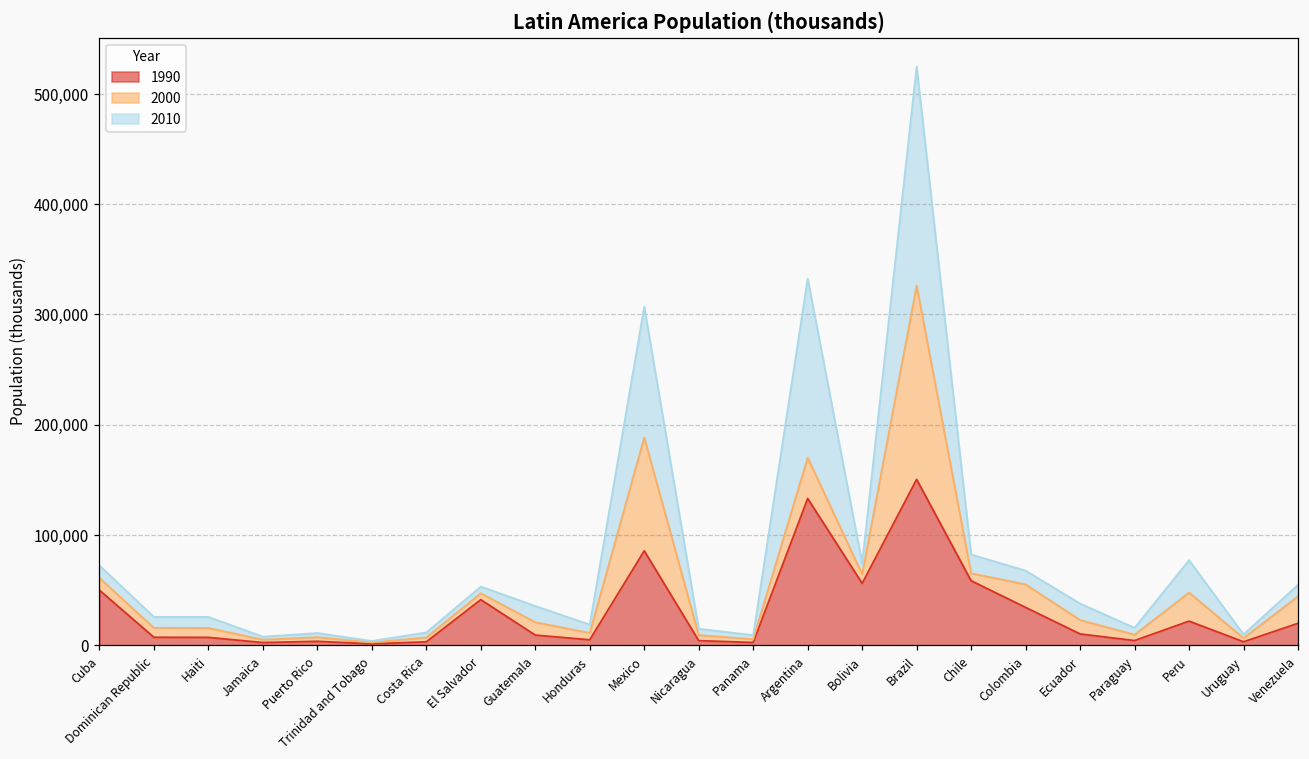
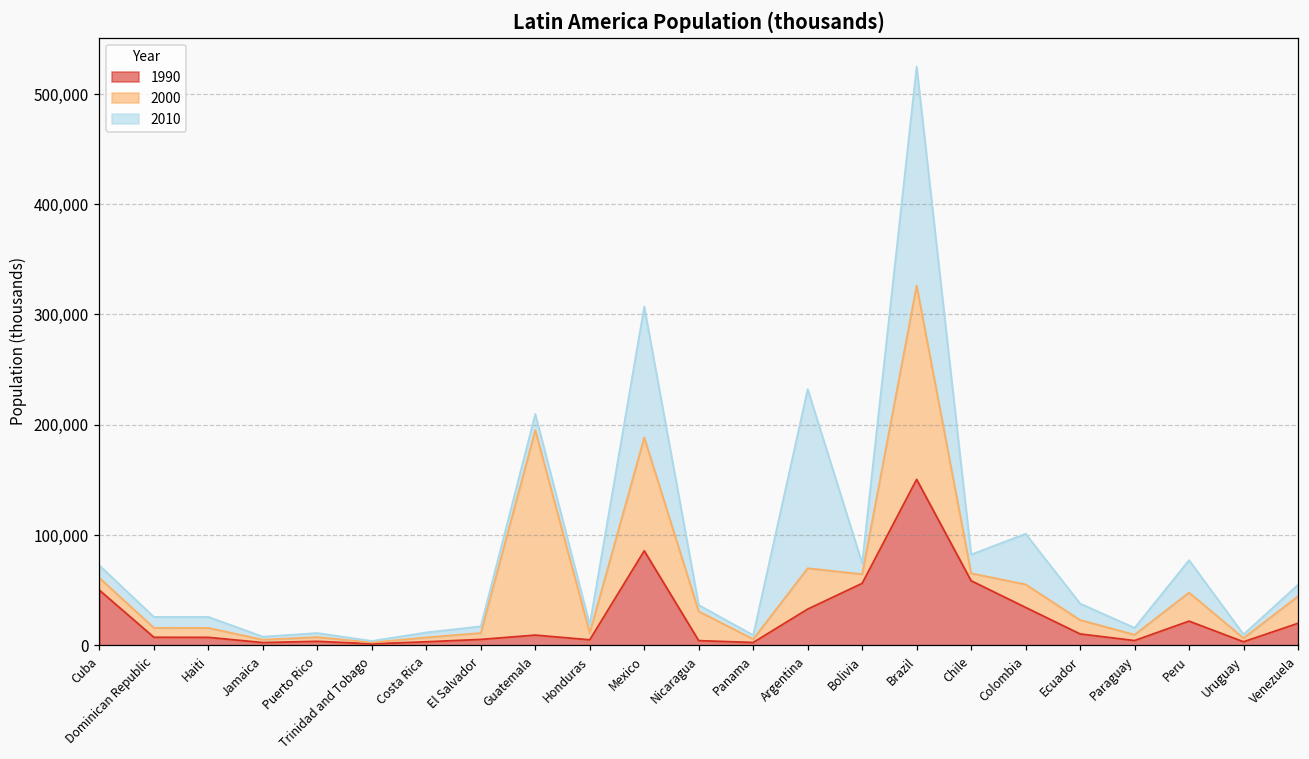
  {
    "1990": {
      "Cuba": "50,000",
      "Dominican Republic": "7,000",
      "Haiti": "7,000",
      "Jamaica": "2,000",
      "Puerto Rico": "4,000",
      "Costa Rica": "3,000",
-     "El Salvador": "41,000",
+     "El Salvador": "5,000",
      "Guatemala": "9,000",
      "Honduras": "5,000",
      "Mexico": "86,000",
      "Nicaragua": "4,000",
      "Panama": "2,000",
-     "Argentina": "133,000",
+     "Argentina": "33,000",
      "Bolivia": "56,000",
      "Brazil": "150,000",
      "Chile": "58,000",
      "Colombia": "34,000",
      "Ecuador": "10,000",
      "Paraguay": "4,000",
      "Peru": "22,000",
      "Uruguay": "3,000",
      "Venezuela": "20,000"
    },
    "2000": {
      "Cuba": "11,000",
      "Dominican Republic": "9,000",
      "Haiti": "9,000",
      "Jamaica": "3,000",
      "Puerto Rico": "4,000",
      "Costa Rica": "4,000",
      "El Salvador": "6,000",
-     "Guatemala": "12,000",
+     "Guatemala": "186,000",
      "Honduras": "6,000",
      "Mexico": "103,000",
-     "Nicaragua": "5,000",
+     "Nicaragua": "27,000",
      "Panama": "3,000",
      "Argentina": "37,000",
      "Bolivia": "8,000",
      "Brazil": "176,000",
      "Chile": "7,000",
      "Colombia": "21,000",
      "Ecuador": "13,000",
      "Paraguay": "5,000",
      "Peru": "26,000",
      "Uruguay": "3,000",
      "Venezuela": "24,000"
    },
    "2010": {
      "Cuba": "11,000",
      "Dominican Republic": "10,000",
      "Haiti": "10,000",
      "Jamaica": "3,000",
      "Puerto Rico": "4,000",
      "Costa Rica": "5,000",
      "El Salvador": "6,000",
      "Guatemala": "15,000",
      "Honduras": "8,000",
      "Mexico": "119,000",
      "Nicaragua": "6,000",
      "Panama": "4,000",
      "Argentina": "162,000",
      "Bolivia": "10,000",
      "Brazil": "199,000",
      "Chile": "17,000",
-     "Colombia": "12,000",
+     "Colombia": "46,000",
      "Ecuador": "15,000",
      "Paraguay": "6,000",
      "Peru": "29,000",
      "Uruguay": "3,000",
      "Venezuela": "10,000"
    }
  }
